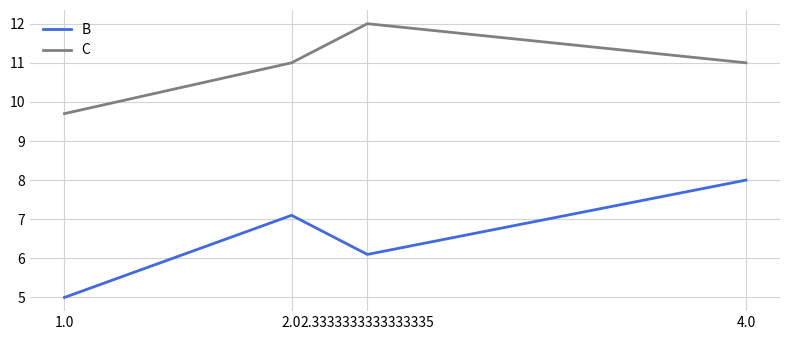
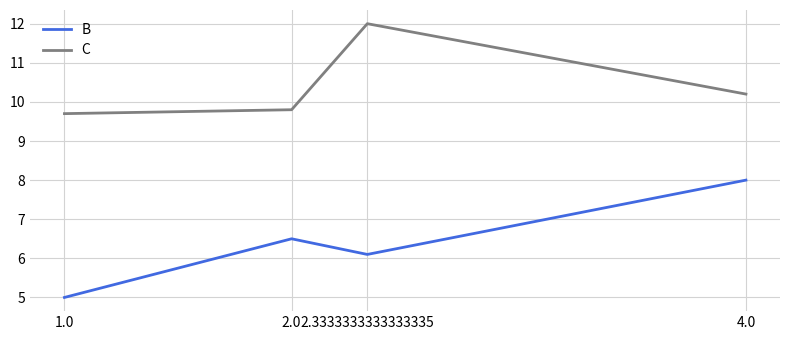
  {
    "B": {
      "1.0": 5.0,
-     "2.0": 7.1,
+     "2.0": 6.5,
      "2.3333333333333335": 6.1,
      "4.0": 8.0
    },
    "C": {
      "1.0": 9.7,
-     "2.0": 11.0,
+     "2.0": 9.8,
      "2.3333333333333335": 12.0,
-     "4.0": 11.0
+     "4.0": 10.2
    }
  }
